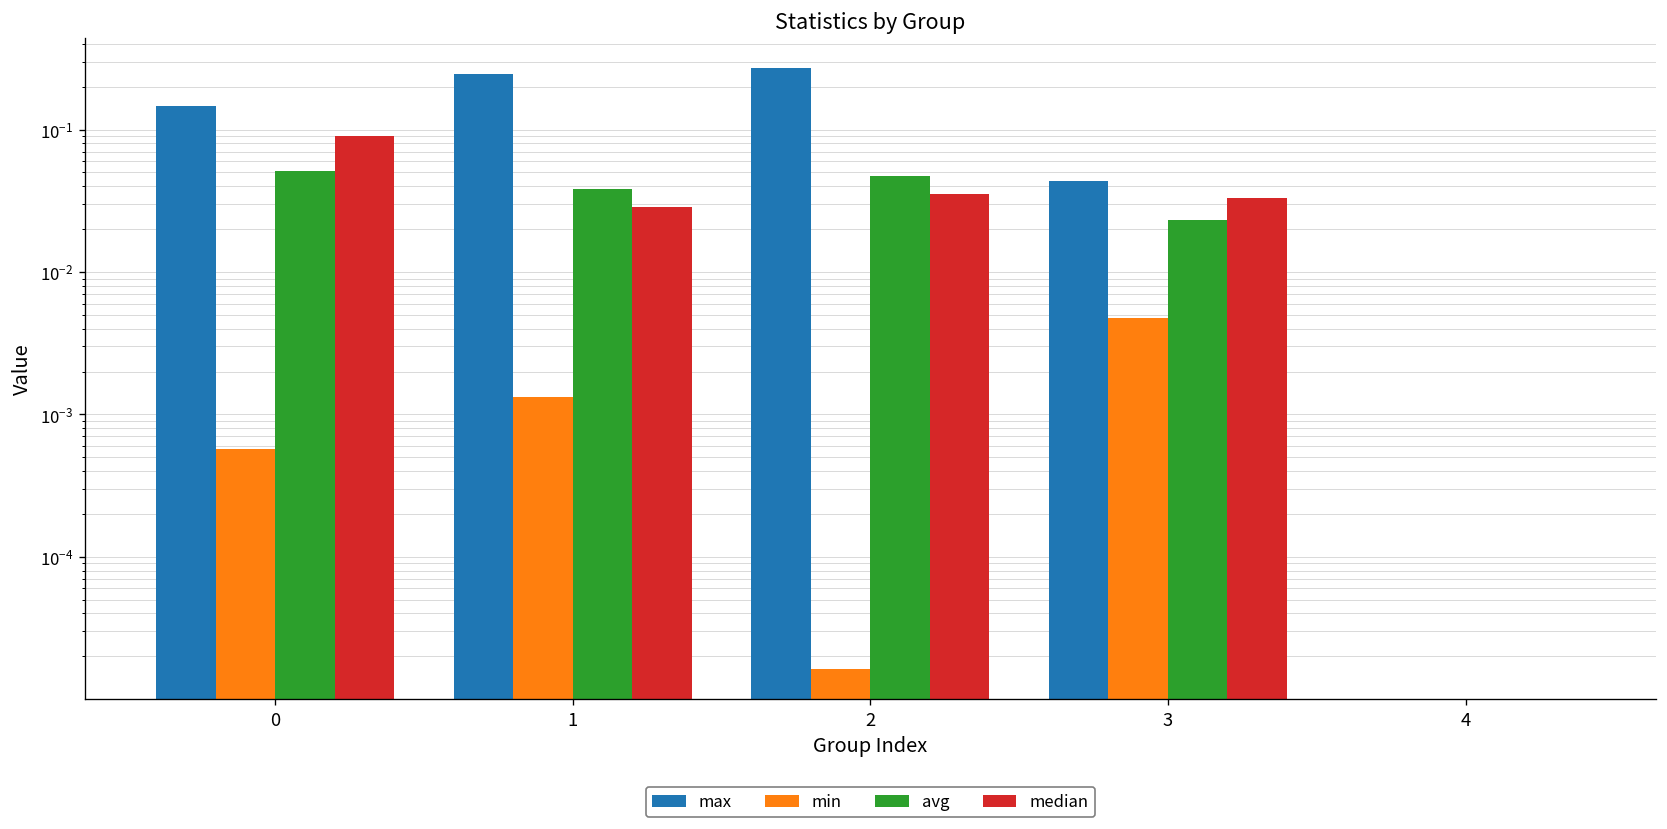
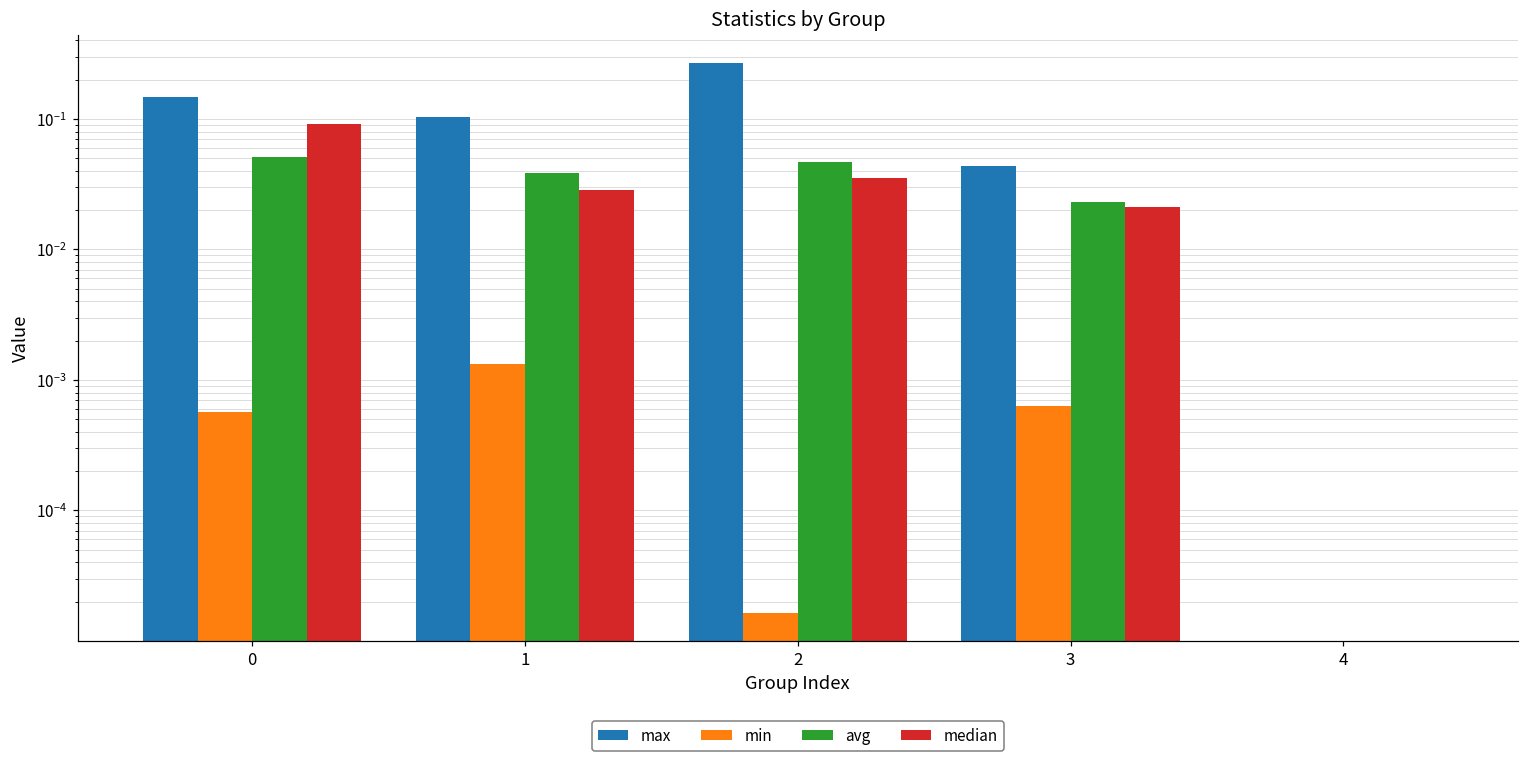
  {
    "max": {
      "0": 0.15,
-     "1": 0.25,
+     "1": 0.10,
      "2": 0.27,
      "3": 0.044
    },
    "min": {
      "0": 0.0006,
      "1": 0.0013,
      "2": 0.000016,
-     "3": 0.0047
+     "3": 0.0006
    },
    "avg": {
      "0": 0.051,
      "1": 0.038,
      "2": 0.047,
      "3": 0.023
    },
    "median": {
      "0": 0.09,
      "1": 0.029,
      "2": 0.035,
-     "3": 0.033
+     "3": 0.021
    }
  }
